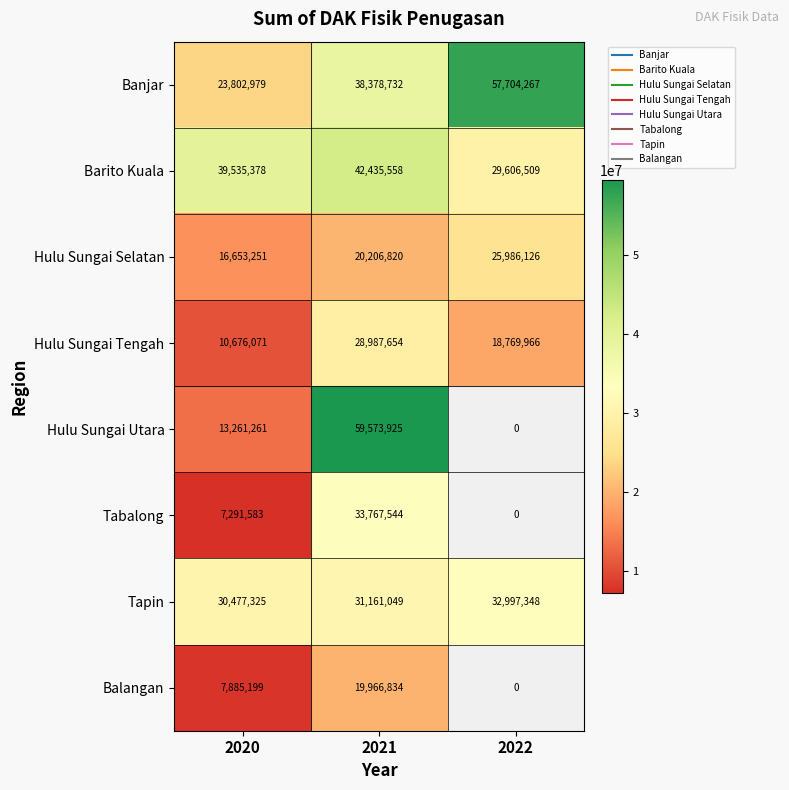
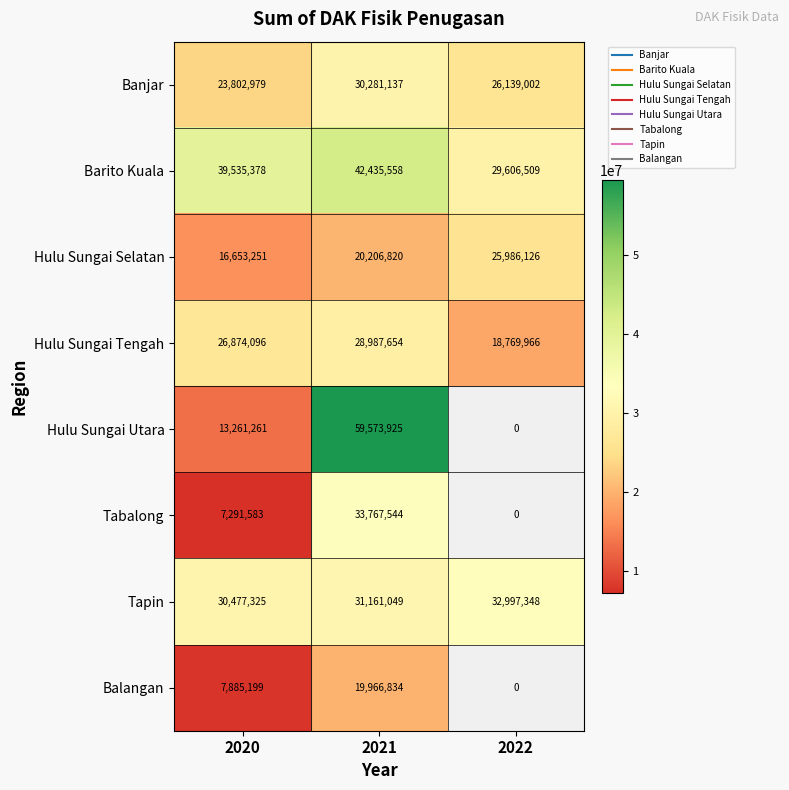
  {
    "Banjar": {
      "2020": "23,802,979",
-     "2021": "38,378,732",
-     "2022": "57,704,267"
+     "2021": "30,281,137",
+     "2022": "26,139,002"
    },
    "Barito Kuala": {
      "2020": "39,535,378",
      "2021": "42,435,558",
      "2022": "29,606,509"
    },
    "Hulu Sungai Selatan": {
      "2020": "16,653,251",
      "2021": "20,206,820",
      "2022": "25,986,126"
    },
    "Hulu Sungai Tengah": {
-     "2020": "10,676,071",
+     "2020": "26,874,096",
      "2021": "28,987,654",
      "2022": "18,769,966"
    },
    "Hulu Sungai Utara": {
      "2020": "13,261,261",
      "2021": "59,573,925"
    },
    "Tabalong": {
      "2020": "7,291,583",
      "2021": "33,767,544"
    },
    "Tapin": {
      "2020": "30,477,325",
      "2021": "31,161,049",
      "2022": "32,997,348"
    },
    "Balangan": {
      "2020": "7,885,199",
      "2021": "19,966,834"
    }
  }
